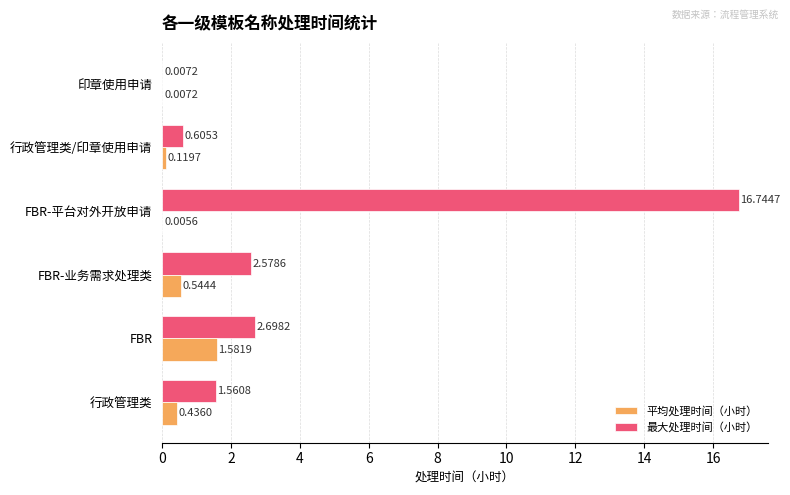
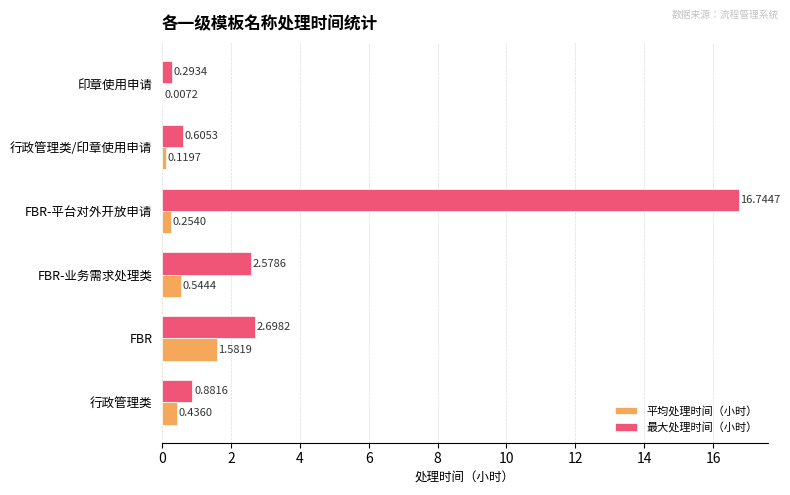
  {
    "最大处理时间（小时）": {
-     "印章使用申请": 0.0072,
+     "印章使用申请": 0.2934,
      "行政管理类/印章使用申请": 0.6053,
      "FBR-平台对外开放申请": 16.7447,
      "FBR-业务需求处理类": 2.5786,
      "FBR": 2.6982,
-     "行政管理类": 1.5608
+     "行政管理类": 0.8816
    },
    "平均处理时间（小时）": {
      "印章使用申请": 0.0072,
      "行政管理类/印章使用申请": 0.1197,
-     "FBR-平台对外开放申请": 0.0056,
+     "FBR-平台对外开放申请": 0.2540,
      "FBR-业务需求处理类": 0.5444,
      "FBR": 1.5819,
      "行政管理类": 0.4360
    }
  }
